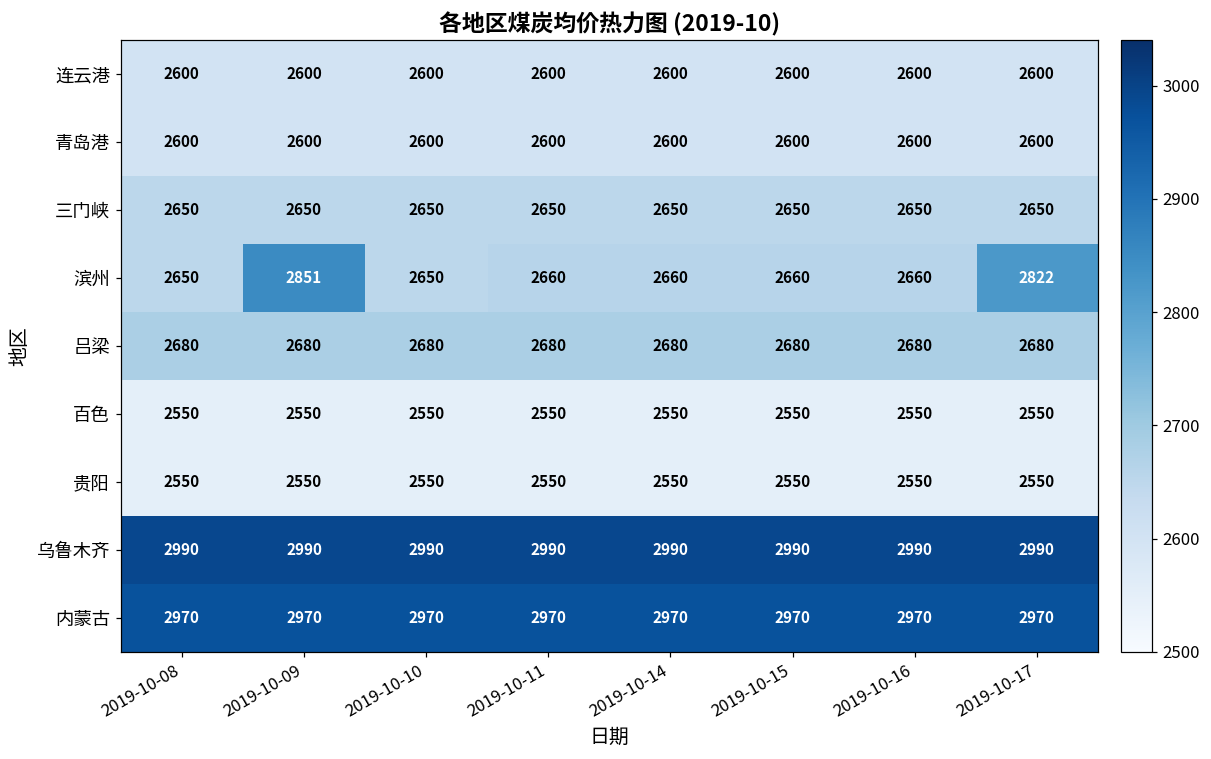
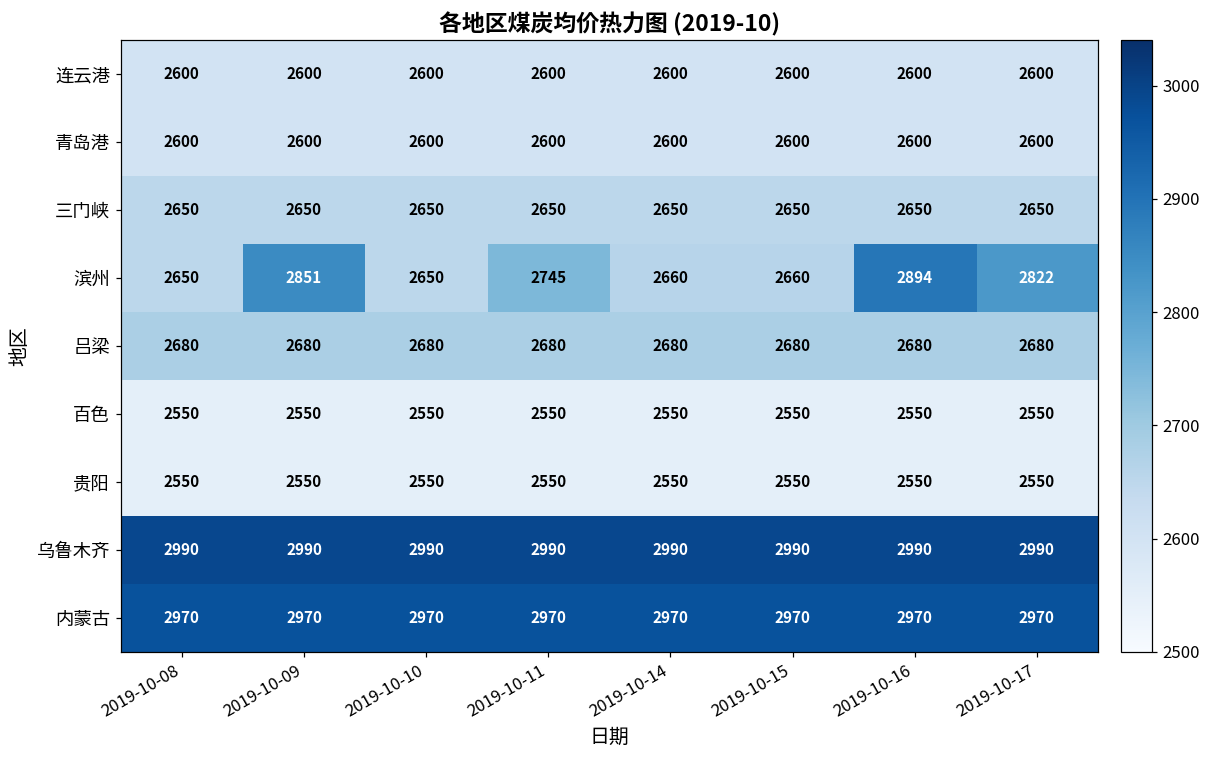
  {
    "连云港": {
      "2019-10-08": 2600,
      "2019-10-09": 2600,
      "2019-10-10": 2600,
      "2019-10-11": 2600,
      "2019-10-14": 2600,
      "2019-10-15": 2600,
      "2019-10-16": 2600,
      "2019-10-17": 2600
    },
    "青岛港": {
      "2019-10-08": 2600,
      "2019-10-09": 2600,
      "2019-10-10": 2600,
      "2019-10-11": 2600,
      "2019-10-14": 2600,
      "2019-10-15": 2600,
      "2019-10-16": 2600,
      "2019-10-17": 2600
    },
    "三门峡": {
      "2019-10-08": 2650,
      "2019-10-09": 2650,
      "2019-10-10": 2650,
      "2019-10-11": 2650,
      "2019-10-14": 2650,
      "2019-10-15": 2650,
      "2019-10-16": 2650,
      "2019-10-17": 2650
    },
    "滨州": {
      "2019-10-08": 2650,
      "2019-10-09": 2851,
      "2019-10-10": 2650,
-     "2019-10-11": 2660,
+     "2019-10-11": 2745,
      "2019-10-14": 2660,
      "2019-10-15": 2660,
-     "2019-10-16": 2660,
+     "2019-10-16": 2894,
      "2019-10-17": 2822
    },
    "吕梁": {
      "2019-10-08": 2680,
      "2019-10-09": 2680,
      "2019-10-10": 2680,
      "2019-10-11": 2680,
      "2019-10-14": 2680,
      "2019-10-15": 2680,
      "2019-10-16": 2680,
      "2019-10-17": 2680
    },
    "百色": {
      "2019-10-08": 2550,
      "2019-10-09": 2550,
      "2019-10-10": 2550,
      "2019-10-11": 2550,
      "2019-10-14": 2550,
      "2019-10-15": 2550,
      "2019-10-16": 2550,
      "2019-10-17": 2550
    },
    "贵阳": {
      "2019-10-08": 2550,
      "2019-10-09": 2550,
      "2019-10-10": 2550,
      "2019-10-11": 2550,
      "2019-10-14": 2550,
      "2019-10-15": 2550,
      "2019-10-16": 2550,
      "2019-10-17": 2550
    },
    "乌鲁木齐": {
      "2019-10-08": 2990,
      "2019-10-09": 2990,
      "2019-10-10": 2990,
      "2019-10-11": 2990,
      "2019-10-14": 2990,
      "2019-10-15": 2990,
      "2019-10-16": 2990,
      "2019-10-17": 2990
    },
    "内蒙古": {
      "2019-10-08": 2970,
      "2019-10-09": 2970,
      "2019-10-10": 2970,
      "2019-10-11": 2970,
      "2019-10-14": 2970,
      "2019-10-15": 2970,
      "2019-10-16": 2970,
      "2019-10-17": 2970
    }
  }
